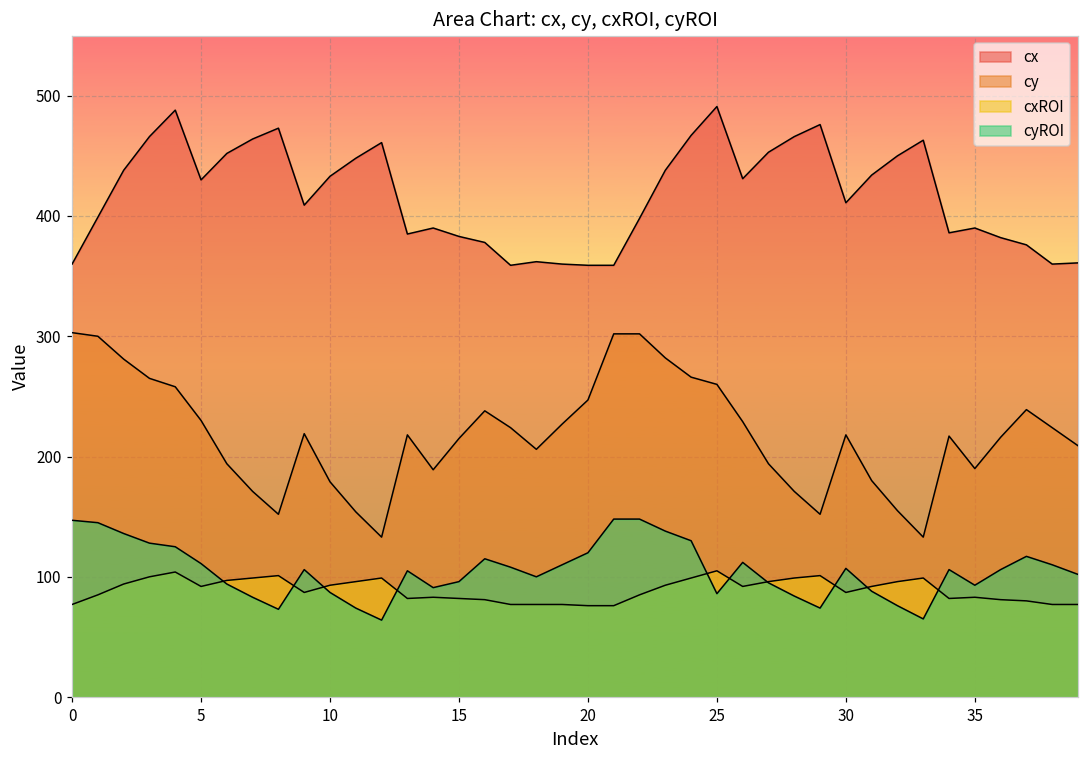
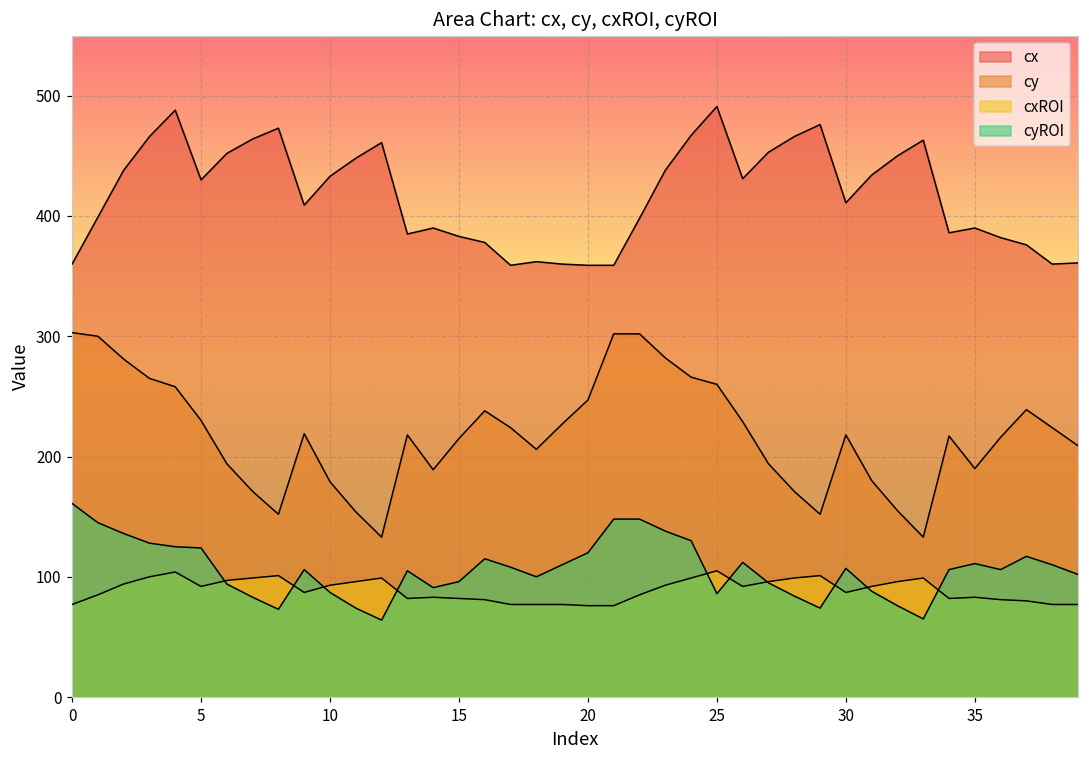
  {
    "cyROI": {
-     "0": 147,
-     "5": 111,
+     "0": 161,
+     "5": 124,
      "10": 87,
      "15": 96,
      "20": 120,
      "25": 86,
      "30": 107,
-     "35": 93
+     "35": 111
    }
  }
